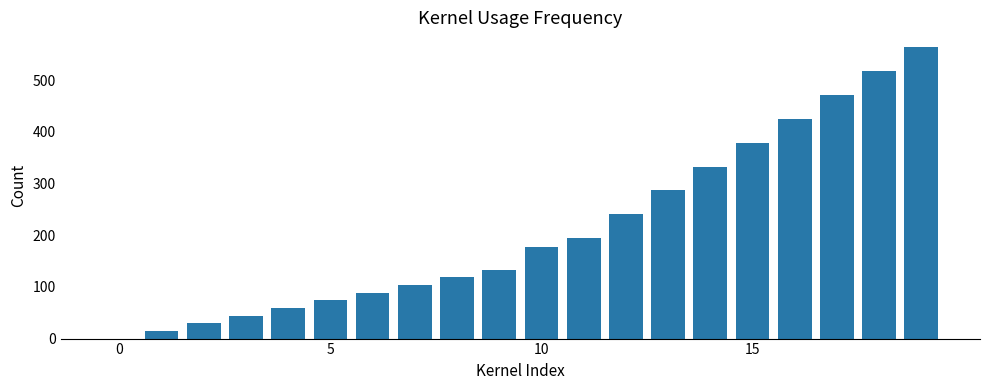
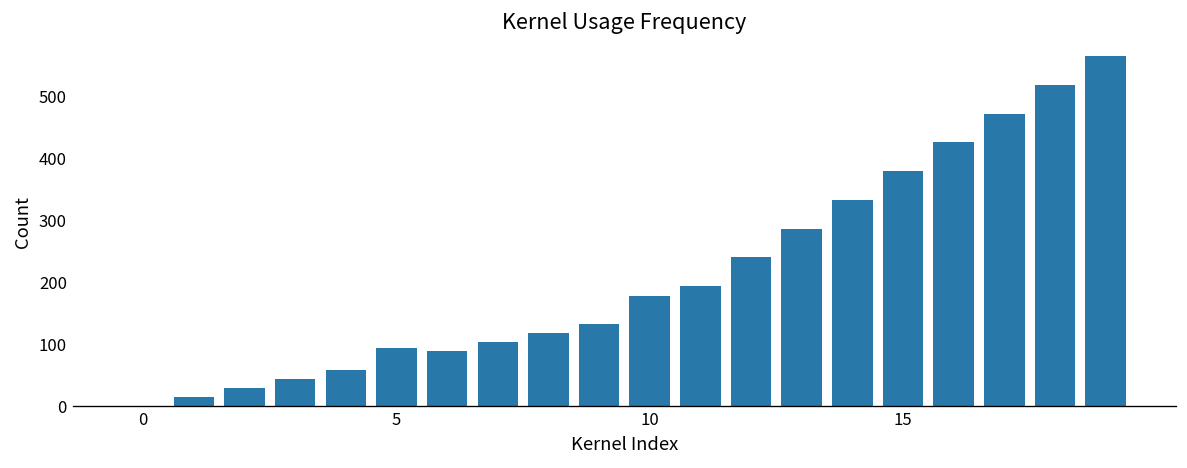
  {
    "0": 0,
-   "5": 70,
+   "5": 90,
    "10": 180,
    "15": 380
  }
